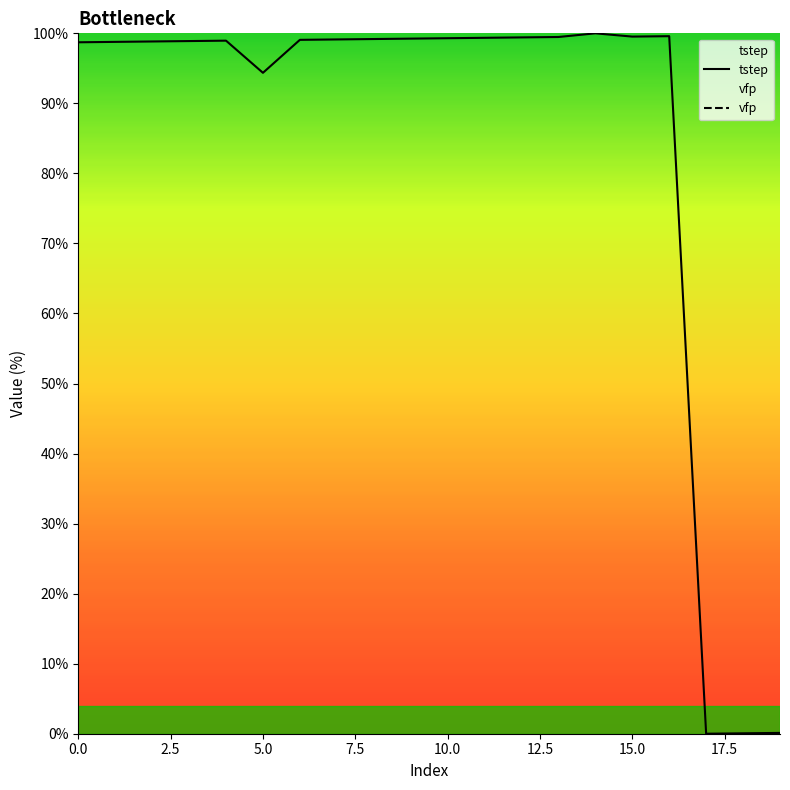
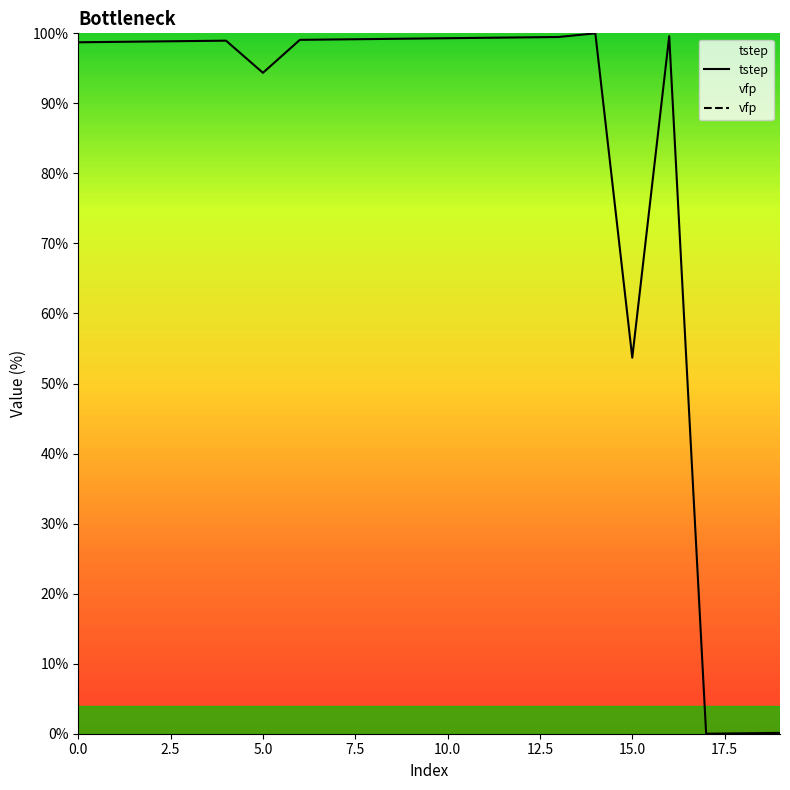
  {
    "0.0": "99%",
    "5.0": "94%",
    "10.0": "99%",
-   "15.0": "100%"
+   "15.0": "54%"
  }
